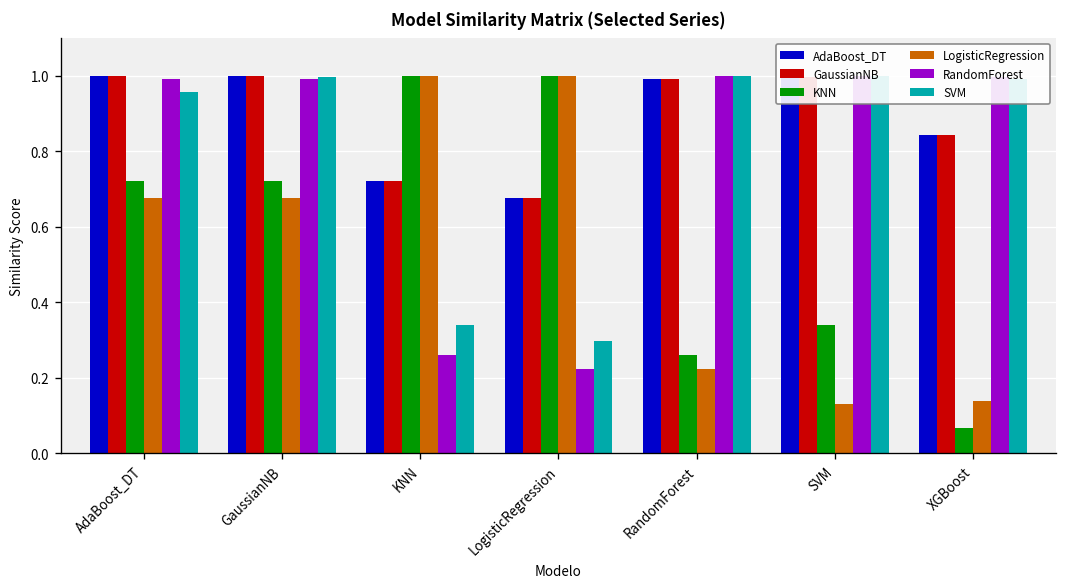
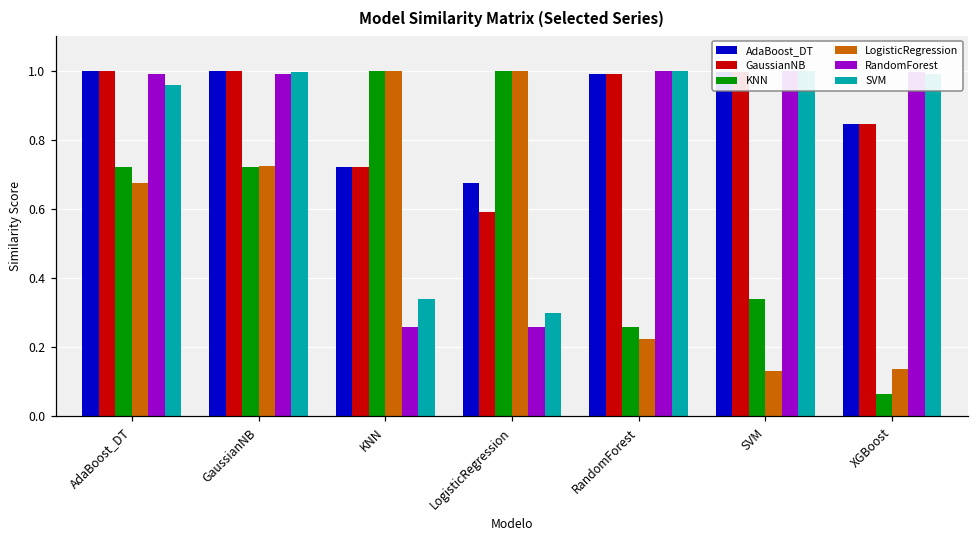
  {
    "AdaBoost_DT": {
      "AdaBoost_DT": 1.00,
      "GaussianNB": 1.00,
      "KNN": 0.72,
      "LogisticRegression": 0.68,
      "RandomForest": 0.99,
      "XGBoost": 0.84
    },
    "GaussianNB": {
      "AdaBoost_DT": 1.00,
      "GaussianNB": 1.00,
      "KNN": 0.72,
-     "LogisticRegression": 0.68,
+     "LogisticRegression": 0.59,
      "RandomForest": 0.99,
      "XGBoost": 0.84
    },
    "KNN": {
      "AdaBoost_DT": 0.72,
      "GaussianNB": 0.72,
      "KNN": 1.00,
      "LogisticRegression": 1.00,
      "RandomForest": 0.26,
      "SVM": 0.34,
      "XGBoost": 0.07
    },
    "LogisticRegression": {
      "AdaBoost_DT": 0.68,
-     "GaussianNB": 0.68,
+     "GaussianNB": 0.72,
      "KNN": 1.00,
      "LogisticRegression": 1.00,
      "RandomForest": 0.22,
      "SVM": 0.13,
      "XGBoost": 0.14
    },
    "RandomForest": {
      "AdaBoost_DT": 0.99,
      "GaussianNB": 0.99,
      "KNN": 0.26,
-     "LogisticRegression": 0.22,
+     "LogisticRegression": 0.26,
      "RandomForest": 1.00
    },
    "SVM": {
      "AdaBoost_DT": 0.96,
      "GaussianNB": 1.00,
      "KNN": 0.34,
      "LogisticRegression": 0.30,
      "RandomForest": 1.00
    }
  }
